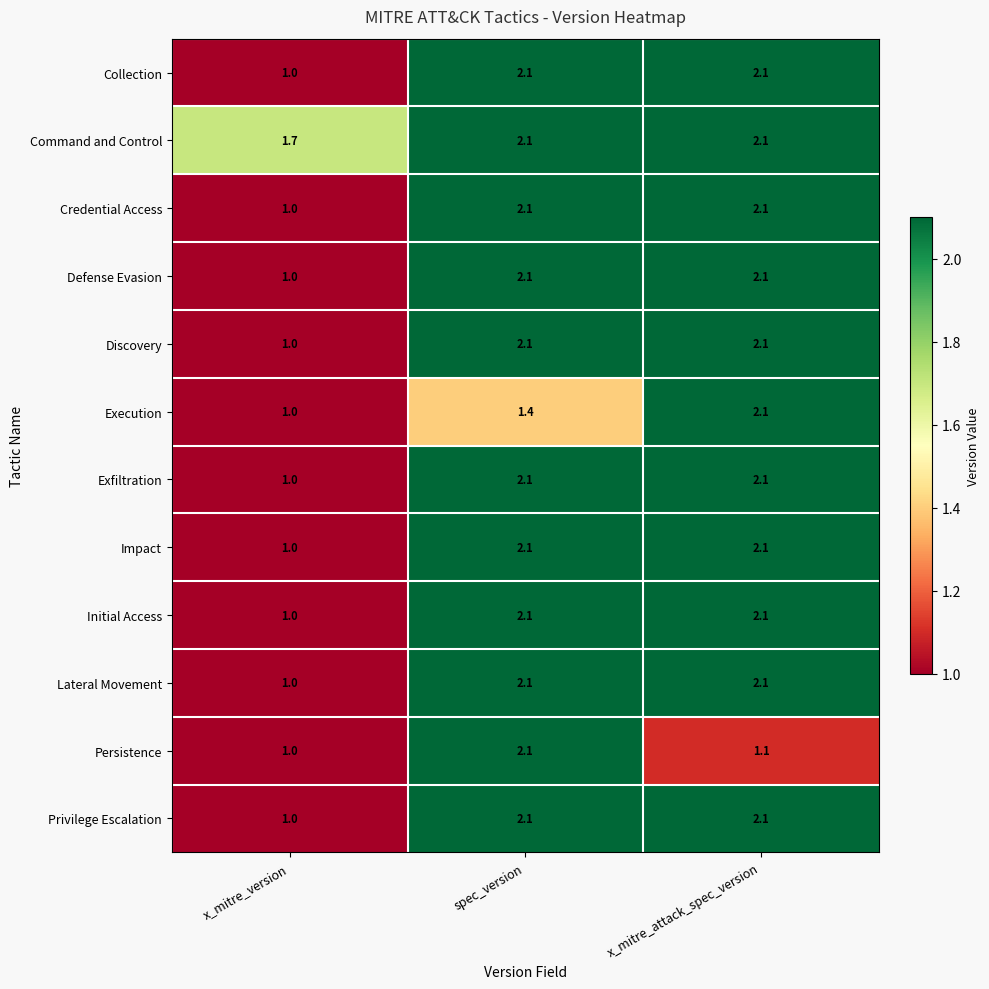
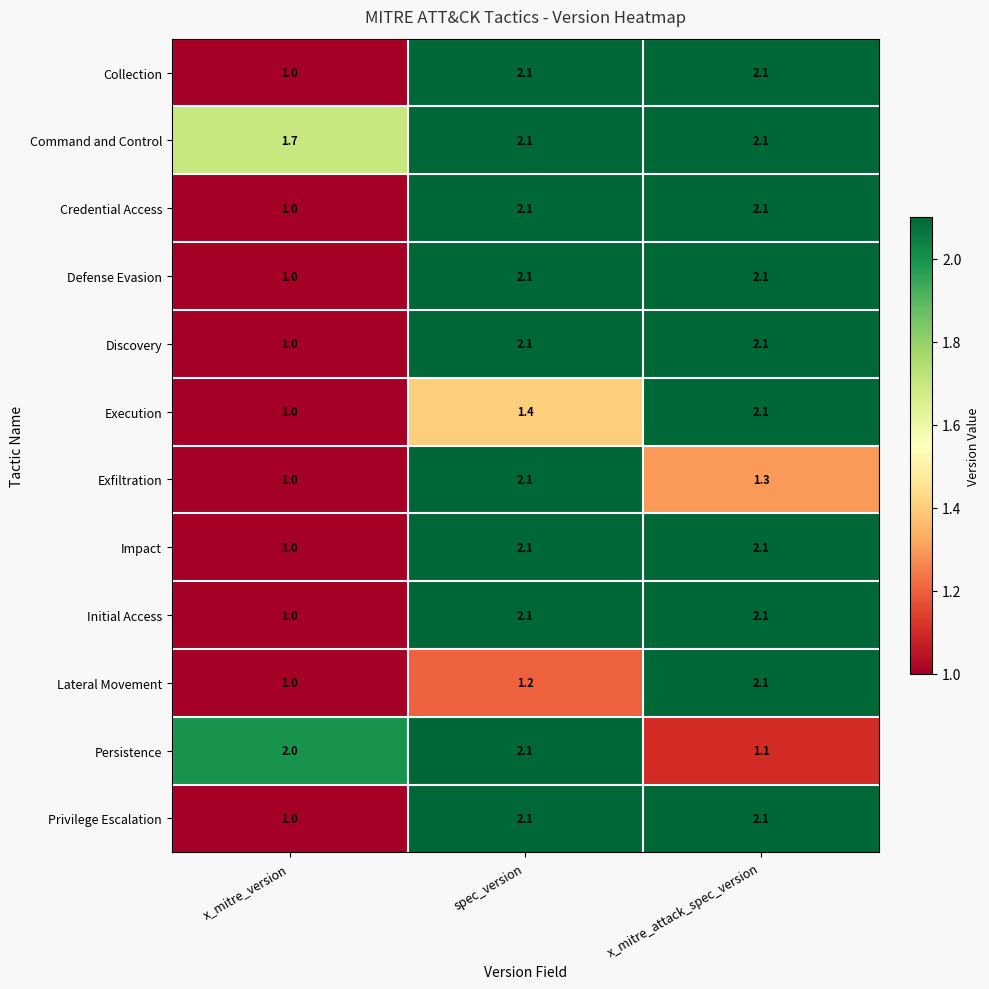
  {
    "Collection": {
      "x_mitre_version": 1.0,
      "spec_version": 2.1,
      "x_mitre_attack_spec_version": 2.1
    },
    "Command and Control": {
      "x_mitre_version": 1.7,
      "spec_version": 2.1,
      "x_mitre_attack_spec_version": 2.1
    },
    "Credential Access": {
      "x_mitre_version": 1.0,
      "spec_version": 2.1,
      "x_mitre_attack_spec_version": 2.1
    },
    "Defense Evasion": {
      "x_mitre_version": 1.0,
      "spec_version": 2.1,
      "x_mitre_attack_spec_version": 2.1
    },
    "Discovery": {
      "x_mitre_version": 1.0,
      "spec_version": 2.1,
      "x_mitre_attack_spec_version": 2.1
    },
    "Execution": {
      "x_mitre_version": 1.0,
      "spec_version": 1.4,
      "x_mitre_attack_spec_version": 2.1
    },
    "Exfiltration": {
      "x_mitre_version": 1.0,
      "spec_version": 2.1,
-     "x_mitre_attack_spec_version": 2.1
+     "x_mitre_attack_spec_version": 1.3
    },
    "Impact": {
      "x_mitre_version": 1.0,
      "spec_version": 2.1,
      "x_mitre_attack_spec_version": 2.1
    },
    "Initial Access": {
      "x_mitre_version": 1.0,
      "spec_version": 2.1,
      "x_mitre_attack_spec_version": 2.1
    },
    "Lateral Movement": {
      "x_mitre_version": 1.0,
-     "spec_version": 2.1,
+     "spec_version": 1.2,
      "x_mitre_attack_spec_version": 2.1
    },
    "Persistence": {
-     "x_mitre_version": 1.0,
+     "x_mitre_version": 2.0,
      "spec_version": 2.1,
      "x_mitre_attack_spec_version": 1.1
    },
    "Privilege Escalation": {
      "x_mitre_version": 1.0,
      "spec_version": 2.1,
      "x_mitre_attack_spec_version": 2.1
    }
  }
